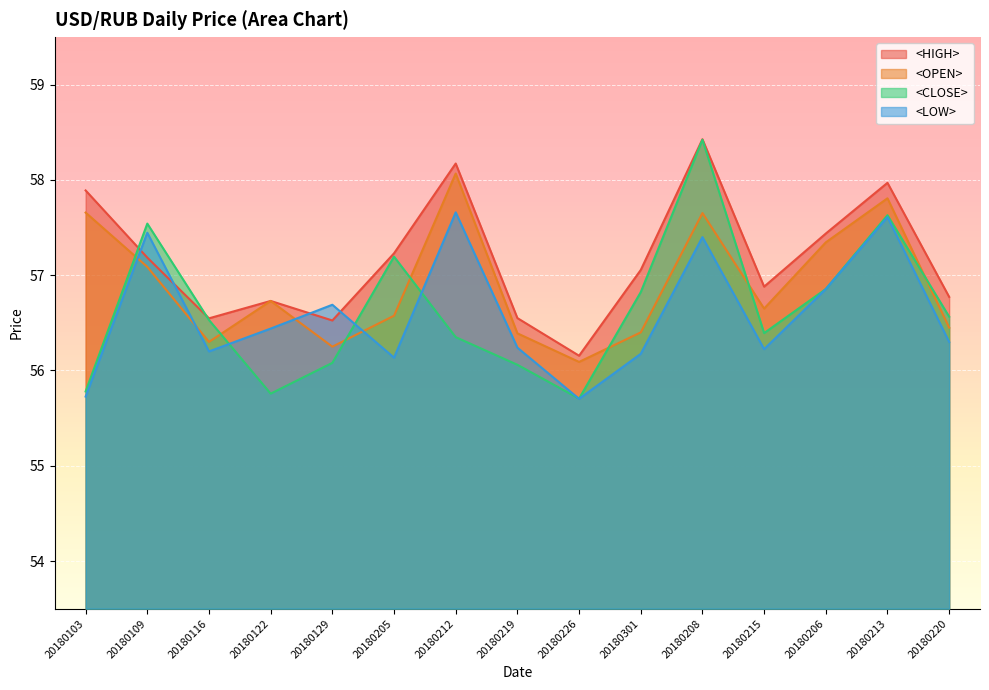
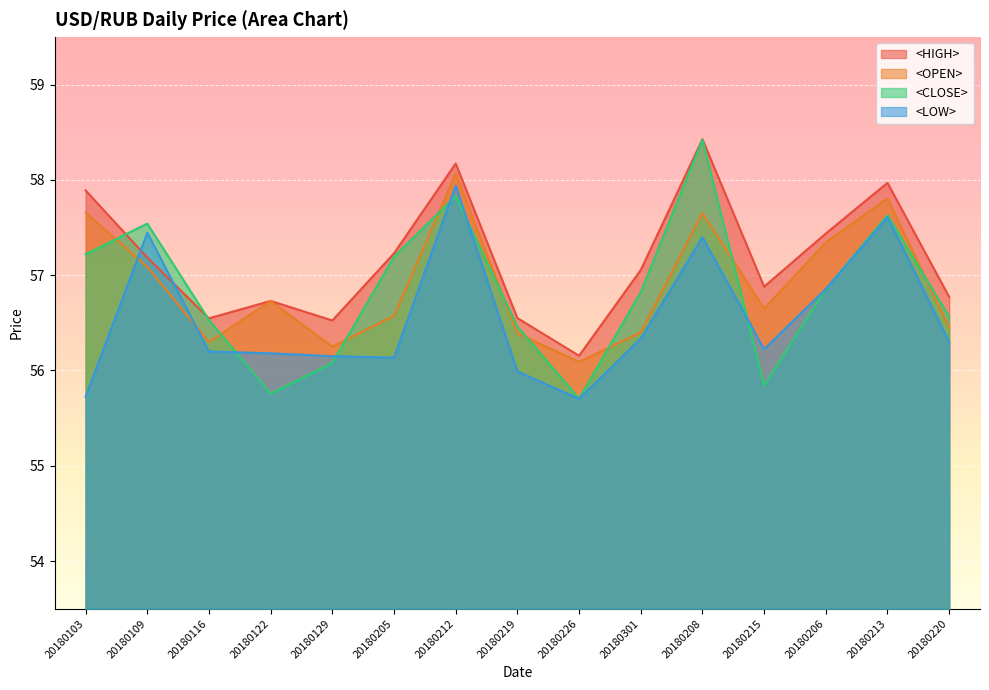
  {
    "<CLOSE>": {
-     "20180103": 55.8,
+     "20180103": 57.2,
      "20180109": 57.5,
      "20180122": 55.8,
      "20180129": 56.1,
      "20180205": 57.2,
-     "20180212": 56.4,
-     "20180219": 56.1,
+     "20180212": 57.8,
+     "20180219": 56.5,
      "20180301": 56.8,
-     "20180215": 56.4,
+     "20180215": 55.8,
      "20180220": 56.6
    },
    "<LOW>": {
      "20180103": 55.7,
      "20180109": 57.4,
      "20180116": 56.2,
-     "20180122": 56.4,
-     "20180129": 56.7,
+     "20180122": 56.2,
+     "20180129": 56.2,
      "20180205": 56.1,
-     "20180212": 57.7,
-     "20180219": 56.2,
-     "20180301": 56.2,
+     "20180212": 57.9,
+     "20180219": 56.0,
+     "20180301": 56.3,
      "20180208": 57.4,
      "20180215": 56.2,
      "20180220": 56.3
    }
  }
